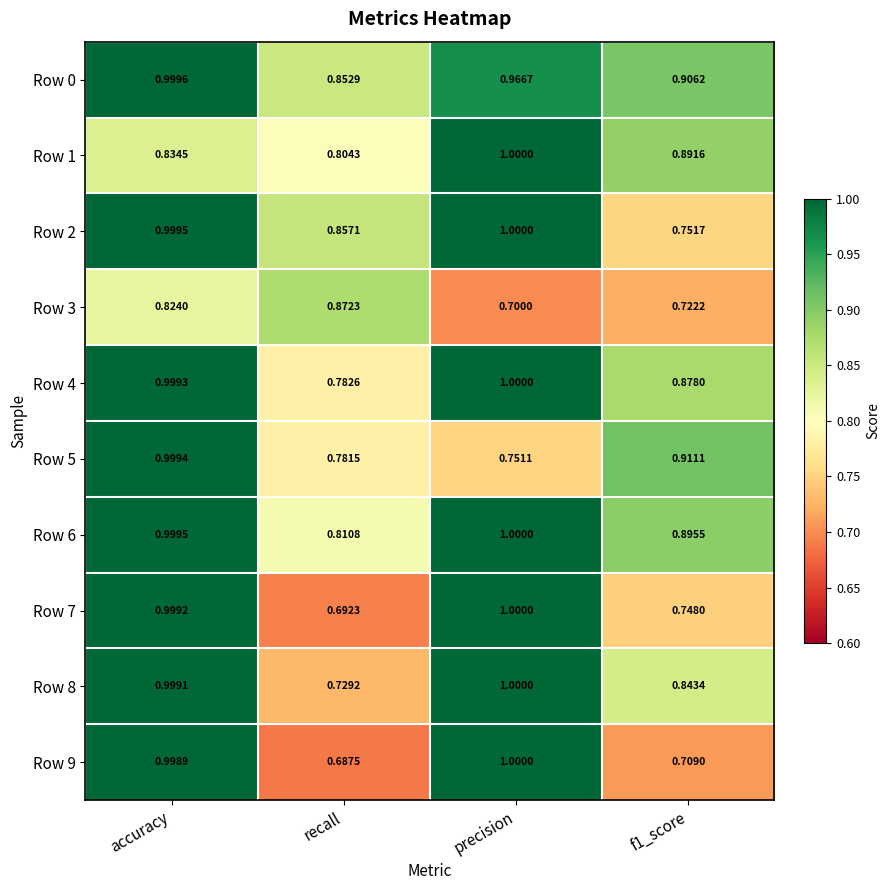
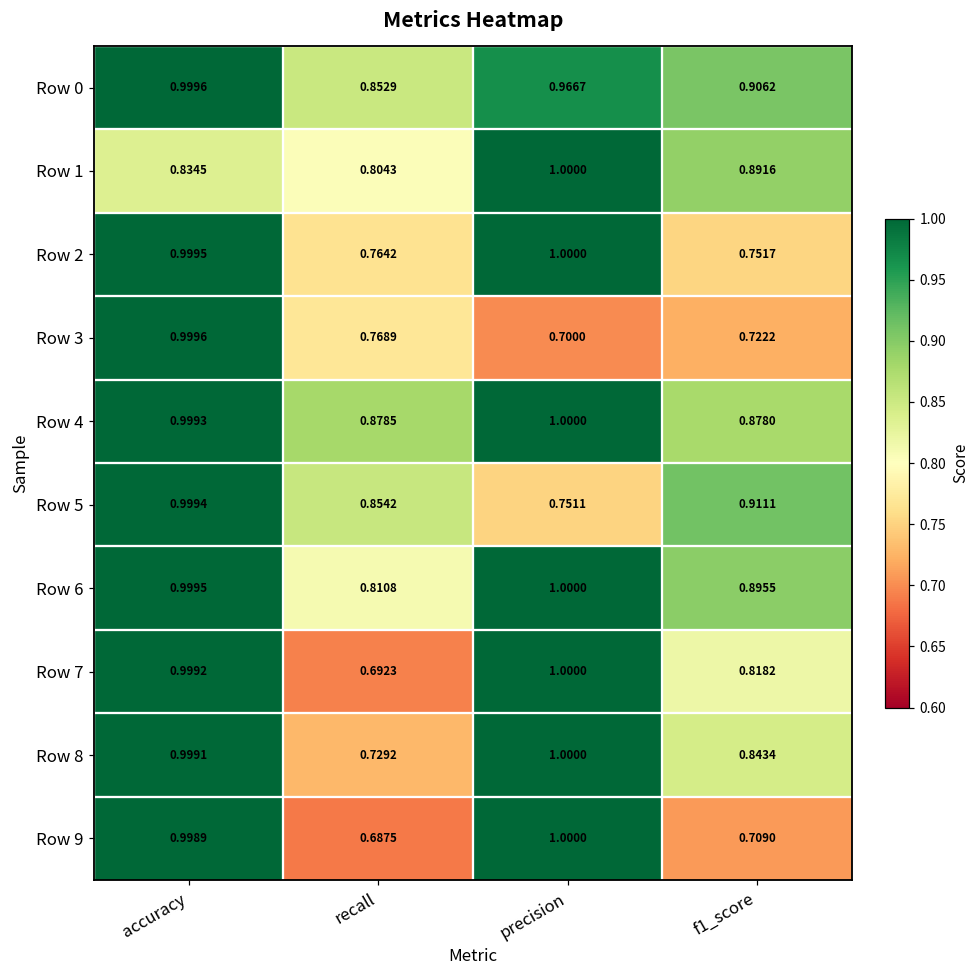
  {
    "Row 0": {
      "accuracy": 0.9996,
      "recall": 0.8529,
      "precision": 0.9667,
      "f1_score": 0.9062
    },
    "Row 1": {
      "accuracy": 0.8345,
      "recall": 0.8043,
      "precision": 1.0000,
      "f1_score": 0.8916
    },
    "Row 2": {
      "accuracy": 0.9995,
-     "recall": 0.8571,
+     "recall": 0.7642,
      "precision": 1.0000,
      "f1_score": 0.7517
    },
    "Row 3": {
-     "accuracy": 0.8240,
-     "recall": 0.8723,
+     "accuracy": 0.9996,
+     "recall": 0.7689,
      "precision": 0.7000,
      "f1_score": 0.7222
    },
    "Row 4": {
      "accuracy": 0.9993,
-     "recall": 0.7826,
+     "recall": 0.8785,
      "precision": 1.0000,
      "f1_score": 0.8780
    },
    "Row 5": {
      "accuracy": 0.9994,
-     "recall": 0.7815,
+     "recall": 0.8542,
      "precision": 0.7511,
      "f1_score": 0.9111
    },
    "Row 6": {
      "accuracy": 0.9995,
      "recall": 0.8108,
      "precision": 1.0000,
      "f1_score": 0.8955
    },
    "Row 7": {
      "accuracy": 0.9992,
      "recall": 0.6923,
      "precision": 1.0000,
-     "f1_score": 0.7480
+     "f1_score": 0.8182
    },
    "Row 8": {
      "accuracy": 0.9991,
      "recall": 0.7292,
      "precision": 1.0000,
      "f1_score": 0.8434
    },
    "Row 9": {
      "accuracy": 0.9989,
      "recall": 0.6875,
      "precision": 1.0000,
      "f1_score": 0.7090
    }
  }
